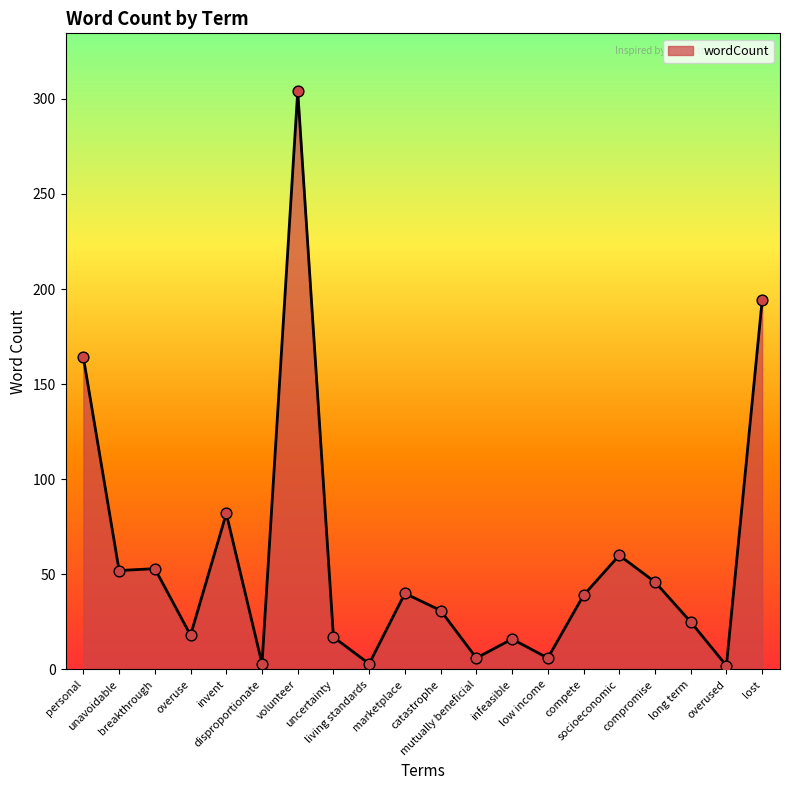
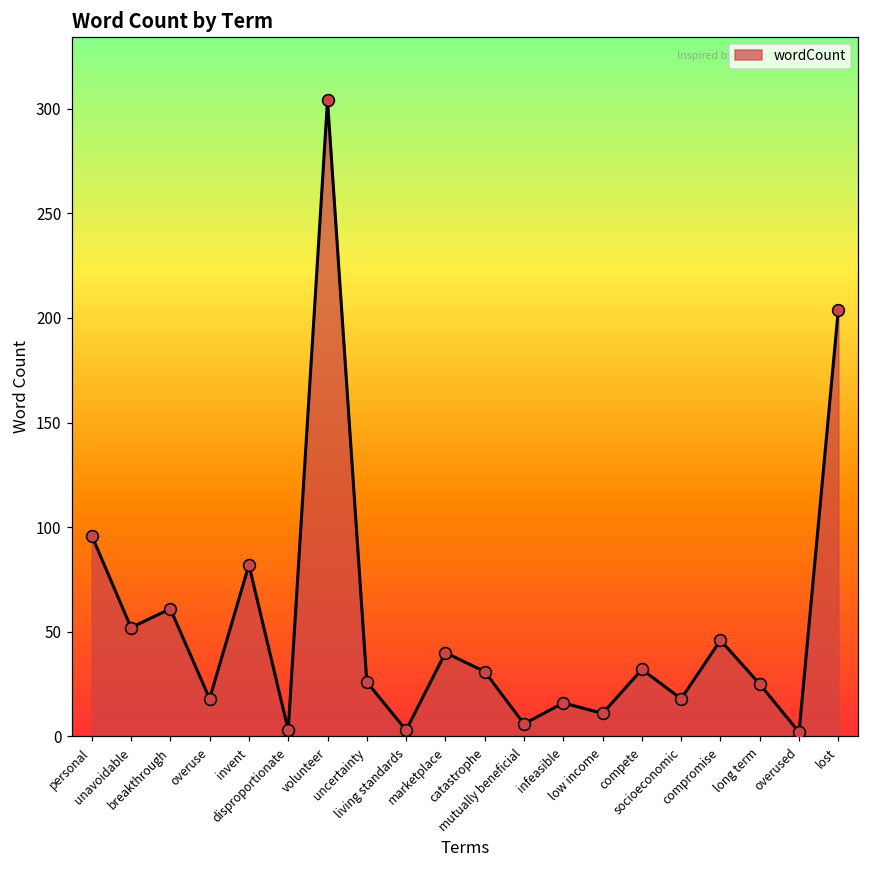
  {
-   "personal": 164,
+   "personal": 96,
    "unavoidable": 52,
-   "breakthrough": 53,
+   "breakthrough": 61,
    "overuse": 18,
    "invent": 82,
    "disproportionate": 3,
    "volunteer": 304,
-   "uncertainty": 17,
+   "uncertainty": 26,
    "living standards": 3,
    "marketplace": 40,
    "catastrophe": 31,
    "mutually beneficial": 6,
    "infeasible": 16,
-   "low income": 6,
-   "compete": 39,
-   "socioeconomic": 60,
+   "low income": 11,
+   "compete": 32,
+   "socioeconomic": 18,
    "compromise": 46,
    "long term": 25,
    "overused": 2,
-   "lost": 194
+   "lost": 204
  }
